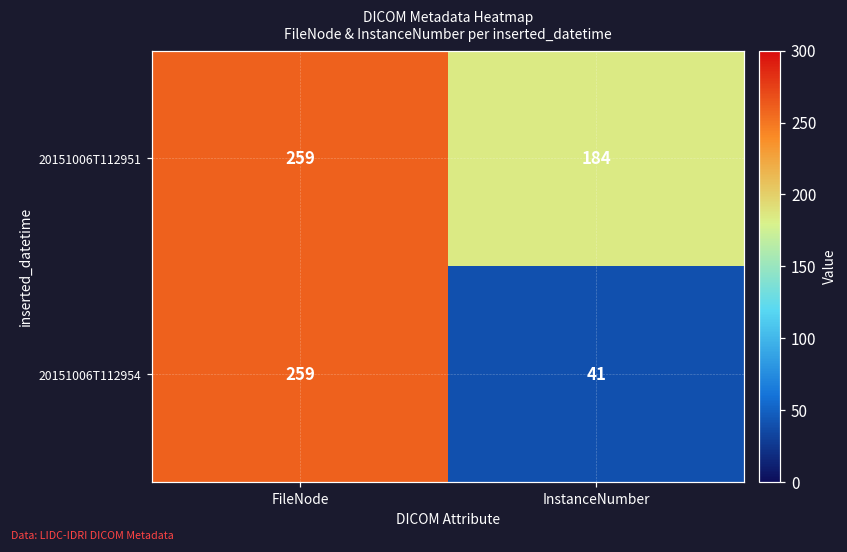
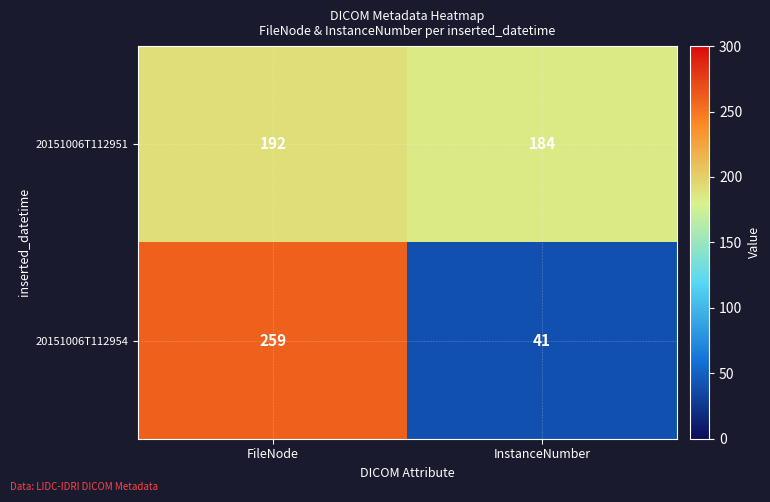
  {
    "20151006T112951": {
-     "FileNode": 259,
+     "FileNode": 192,
      "InstanceNumber": 184
    },
    "20151006T112954": {
      "FileNode": 259,
      "InstanceNumber": 41
    }
  }
